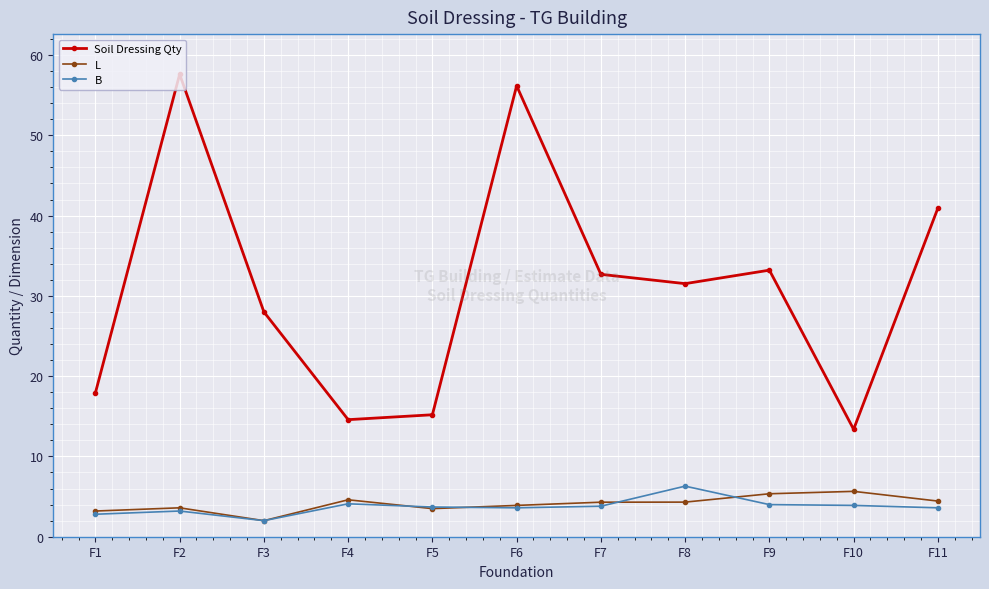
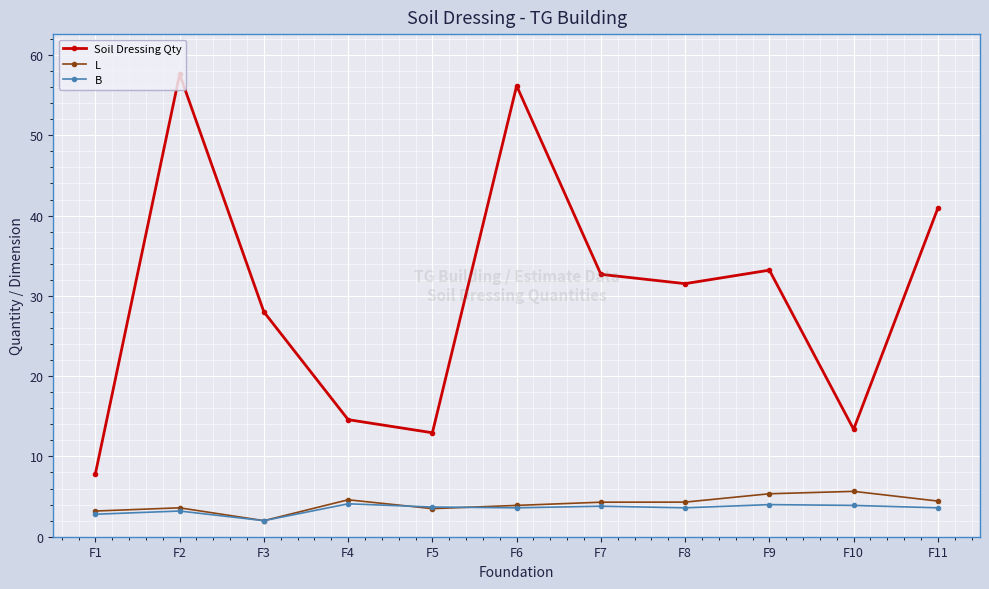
  {
    "Soil Dressing Qty": {
-     "F1": 18,
+     "F1": 8,
      "F3": 28,
      "F4": 15,
-     "F5": 15,
+     "F5": 13,
      "F6": 56,
      "F7": 33,
      "F8": 32,
      "F9": 33,
      "F10": 13,
      "F11": 41
    },
    "L": {
      "F1": 3,
      "F2": 4,
      "F4": 5,
      "F7": 4,
      "F8": 4,
      "F9": 5,
      "F10": 6,
      "F11": 4
    },
    "B": {
      "F1": 3,
      "F2": 3,
      "F4": 4,
      "F7": 4,
-     "F8": 6,
+     "F8": 4,
      "F9": 4,
      "F10": 4,
      "F11": 4
    }
  }
